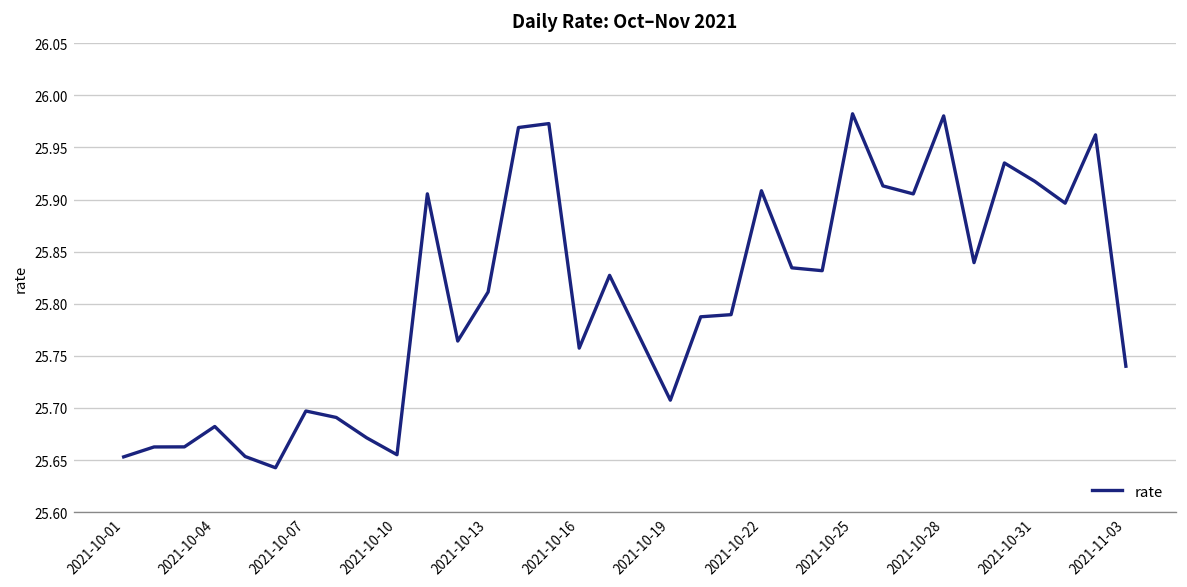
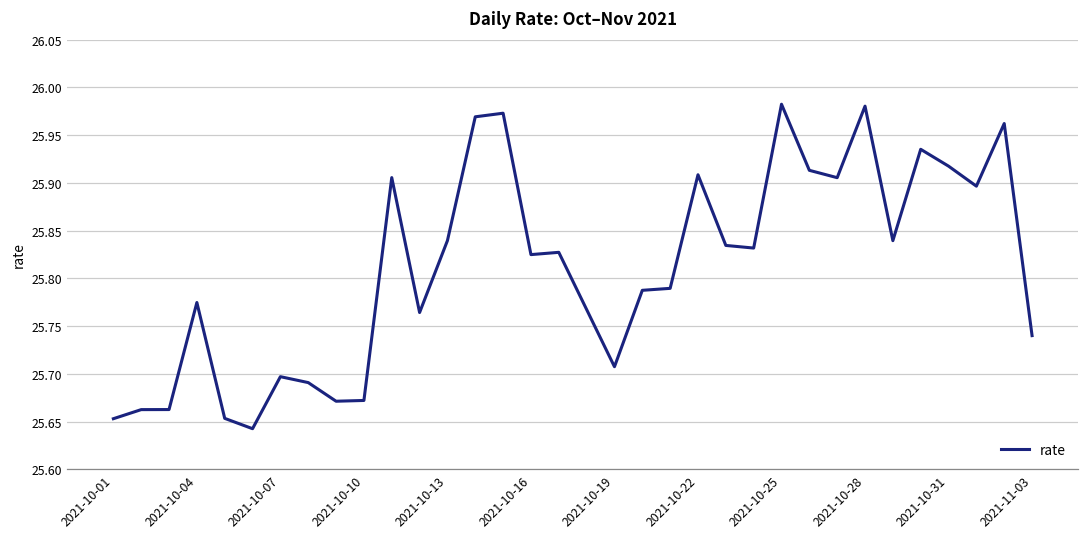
  {
    "2021-10-01": 25.65,
-   "2021-10-04": 25.68,
+   "2021-10-04": 25.77,
    "2021-10-07": 25.70,
-   "2021-10-10": 25.66,
-   "2021-10-13": 25.81,
-   "2021-10-16": 25.76,
+   "2021-10-10": 25.67,
+   "2021-10-13": 25.84,
+   "2021-10-16": 25.82,
    "2021-10-19": 25.71,
    "2021-10-22": 25.91,
    "2021-10-25": 25.98,
    "2021-10-28": 25.98,
    "2021-10-31": 25.92,
    "2021-11-03": 25.74
  }
